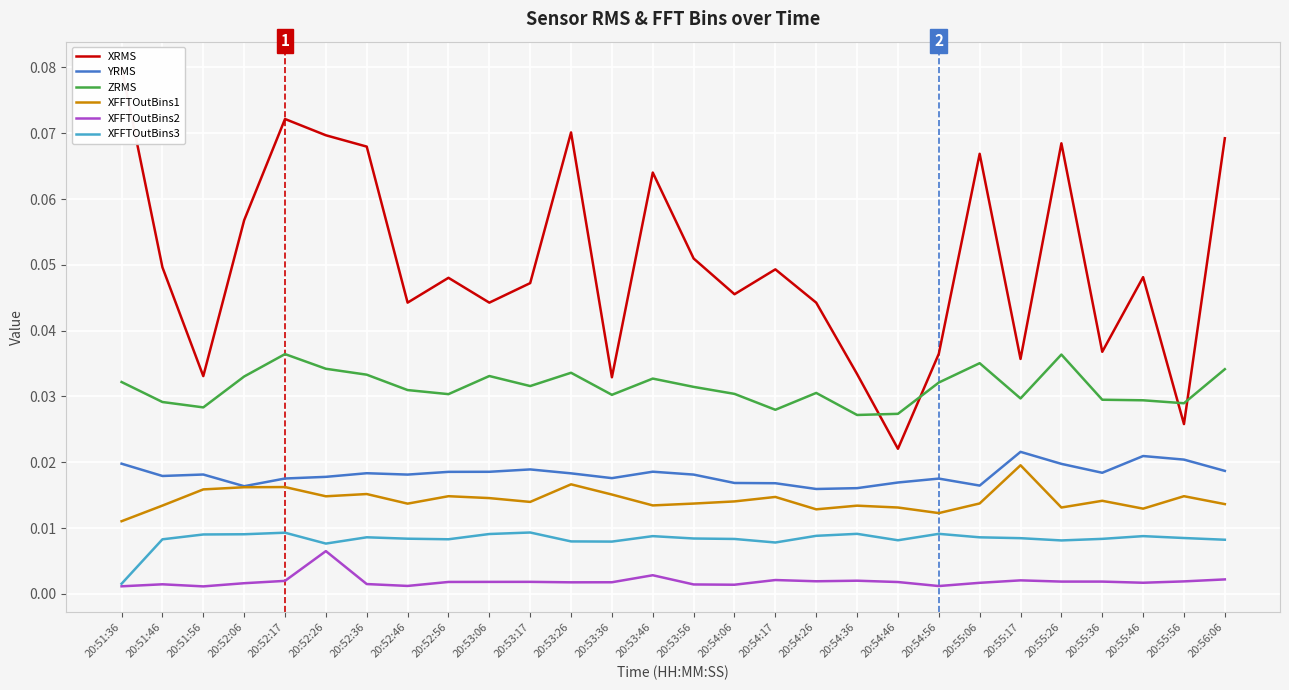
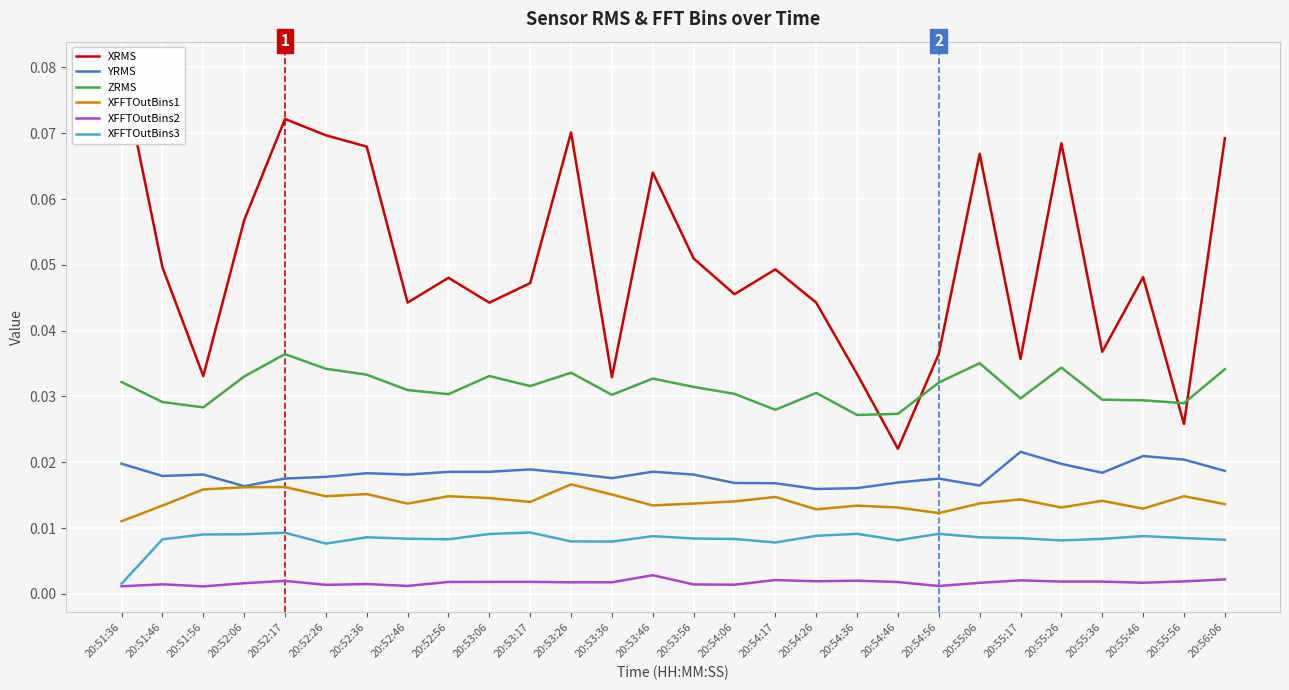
  {
    "XRMS": {
      "20:51:46": 0.050,
      "20:51:56": 0.033,
      "20:52:06": 0.057,
      "20:52:17": 0.072,
      "20:52:26": 0.070,
      "20:52:36": 0.068,
      "20:52:46": 0.044,
      "20:52:56": 0.048,
      "20:53:06": 0.044,
      "20:53:17": 0.047,
      "20:53:26": 0.070,
      "20:53:36": 0.033,
      "20:53:46": 0.064,
      "20:53:56": 0.051,
      "20:54:06": 0.046,
      "20:54:17": 0.049,
      "20:54:26": 0.044,
      "20:54:36": 0.033,
      "20:54:46": 0.022,
      "20:54:56": 0.036,
      "20:55:06": 0.067,
      "20:55:17": 0.036,
      "20:55:26": 0.068,
      "20:55:36": 0.037,
      "20:55:46": 0.048,
      "20:55:56": 0.026,
      "20:56:06": 0.069
    },
    "ZRMS": {
      "20:51:36": 0.032,
      "20:51:46": 0.029,
      "20:51:56": 0.028,
      "20:52:06": 0.033,
      "20:52:17": 0.036,
      "20:52:26": 0.034,
      "20:52:36": 0.033,
      "20:52:46": 0.031,
      "20:52:56": 0.030,
      "20:53:06": 0.033,
      "20:53:17": 0.032,
      "20:53:26": 0.034,
      "20:53:36": 0.030,
      "20:53:46": 0.033,
      "20:53:56": 0.031,
      "20:54:06": 0.030,
      "20:54:17": 0.028,
      "20:54:26": 0.031,
      "20:54:36": 0.027,
      "20:54:46": 0.027,
      "20:54:56": 0.032,
      "20:55:06": 0.035,
      "20:55:17": 0.030,
-     "20:55:26": 0.036,
+     "20:55:26": 0.034,
      "20:55:36": 0.029,
      "20:55:46": 0.029,
      "20:55:56": 0.029,
      "20:56:06": 0.034
    },
    "XFFTOutBins1": {
      "20:51:36": 0.011,
      "20:51:46": 0.013,
      "20:51:56": 0.016,
      "20:52:17": 0.016,
      "20:52:26": 0.015,
      "20:52:36": 0.015,
      "20:52:46": 0.014,
      "20:52:56": 0.015,
      "20:53:06": 0.015,
      "20:53:17": 0.014,
      "20:53:26": 0.017,
      "20:53:36": 0.015,
      "20:53:46": 0.013,
      "20:53:56": 0.014,
      "20:54:06": 0.014,
      "20:54:17": 0.015,
      "20:54:26": 0.013,
      "20:54:36": 0.013,
      "20:54:46": 0.013,
      "20:54:56": 0.012,
      "20:55:06": 0.014,
-     "20:55:17": 0.020,
+     "20:55:17": 0.014,
      "20:55:26": 0.013,
      "20:55:36": 0.014,
      "20:55:46": 0.013,
      "20:55:56": 0.015,
      "20:56:06": 0.014
    },
    "XFFTOutBins2": {
      "20:51:46": 0.001,
      "20:51:56": 0.001,
      "20:52:06": 0.002,
      "20:52:17": 0.002,
-     "20:52:26": 0.006,
+     "20:52:26": 0.001,
      "20:52:36": 0.001,
      "20:52:46": 0.001,
      "20:52:56": 0.002,
      "20:53:06": 0.002,
      "20:53:17": 0.002,
      "20:53:26": 0.002,
      "20:53:36": 0.002,
      "20:53:46": 0.003,
      "20:53:56": 0.001,
      "20:54:06": 0.001,
      "20:54:17": 0.002,
      "20:54:26": 0.002,
      "20:54:36": 0.002,
      "20:54:46": 0.002,
      "20:54:56": 0.001,
      "20:55:06": 0.002,
      "20:55:17": 0.002,
      "20:55:26": 0.002,
      "20:55:36": 0.002,
      "20:55:46": 0.002,
      "20:55:56": 0.002,
      "20:56:06": 0.002
    }
  }
